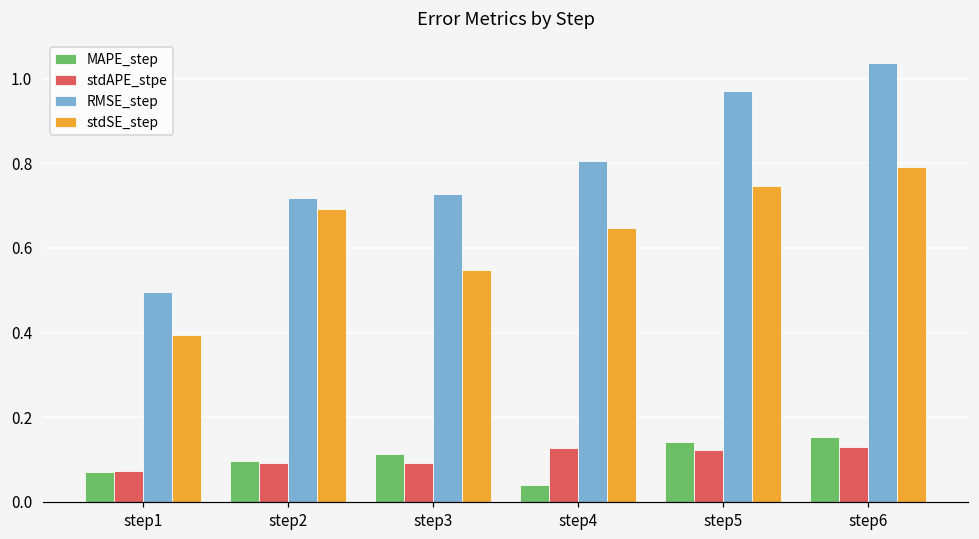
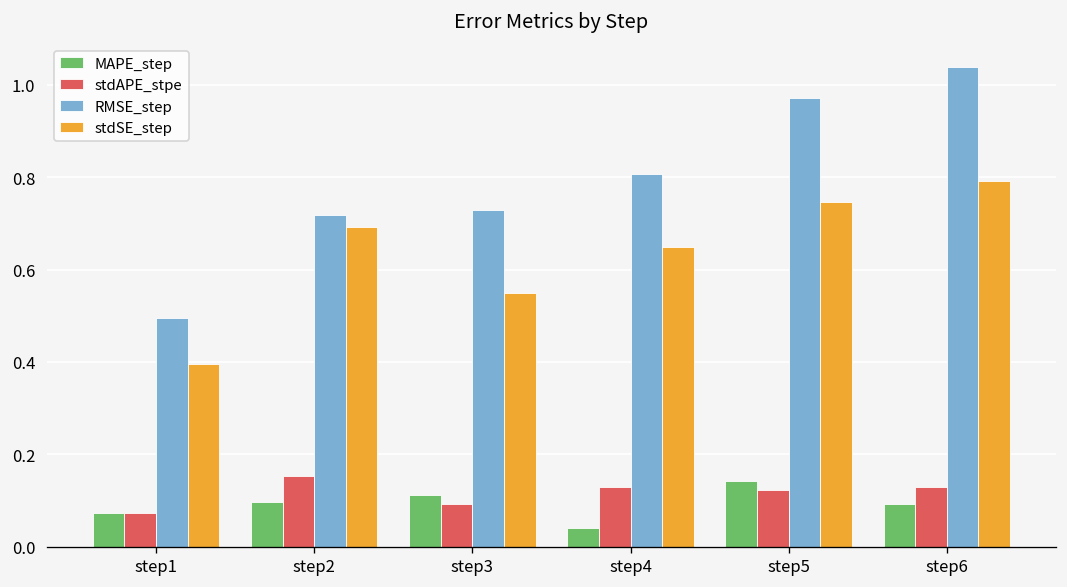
  {
    "MAPE_step": {
      "step1": 0.07,
      "step2": 0.10,
      "step3": 0.11,
      "step4": 0.04,
      "step5": 0.14,
-     "step6": 0.15
+     "step6": 0.09
    },
    "stdAPE_stpe": {
      "step1": 0.07,
-     "step2": 0.09,
+     "step2": 0.15,
      "step3": 0.09,
      "step4": 0.13,
      "step5": 0.12,
      "step6": 0.13
    },
    "RMSE_step": {
      "step1": 0.50,
      "step2": 0.72,
      "step3": 0.73,
      "step4": 0.81,
      "step5": 0.97,
      "step6": 1.04
    },
    "stdSE_step": {
      "step1": 0.39,
      "step2": 0.69,
      "step3": 0.55,
      "step4": 0.65,
      "step5": 0.75,
      "step6": 0.79
    }
  }
